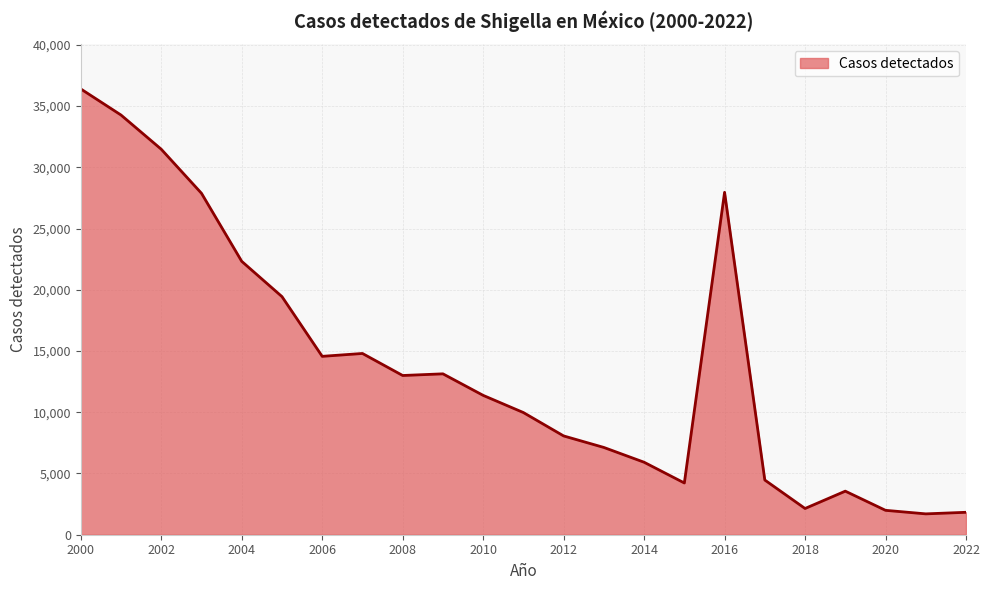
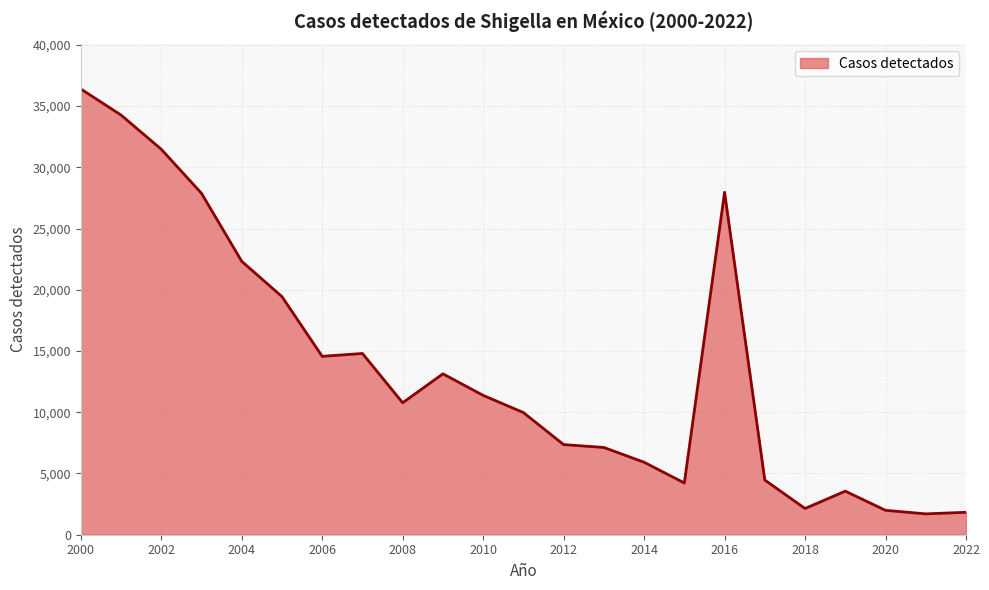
  {
    "2000": "36,400",
    "2002": "31,500",
    "2004": "22,300",
    "2006": "14,600",
-   "2008": "13,000",
+   "2008": "10,800",
    "2010": "11,400",
-   "2012": "8,100",
+   "2012": "7,400",
    "2014": "5,900",
    "2016": "28,000",
    "2018": "2,100",
    "2020": "2,000",
    "2022": "1,800"
  }
